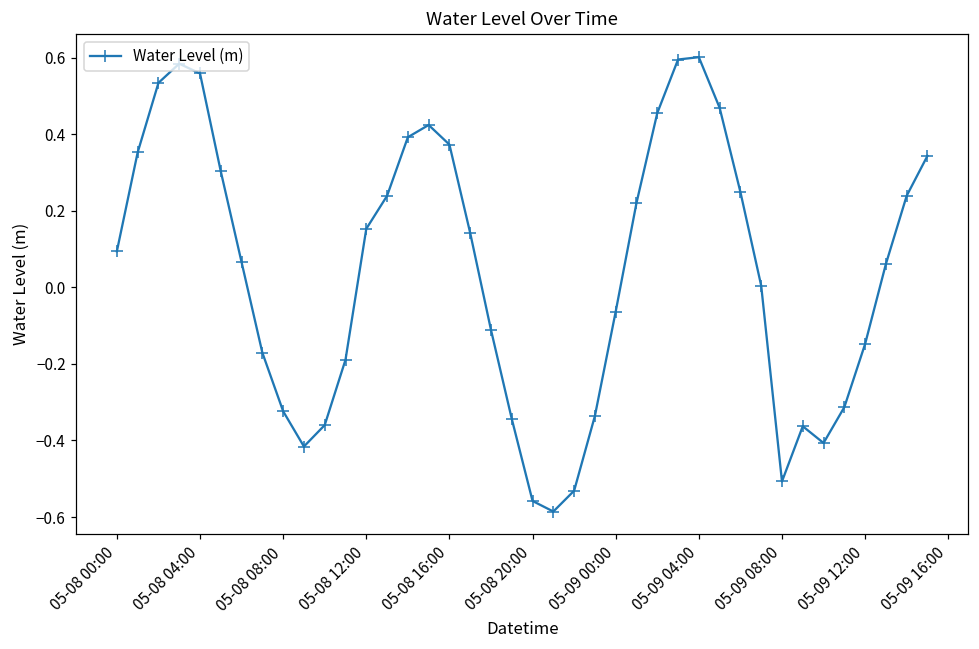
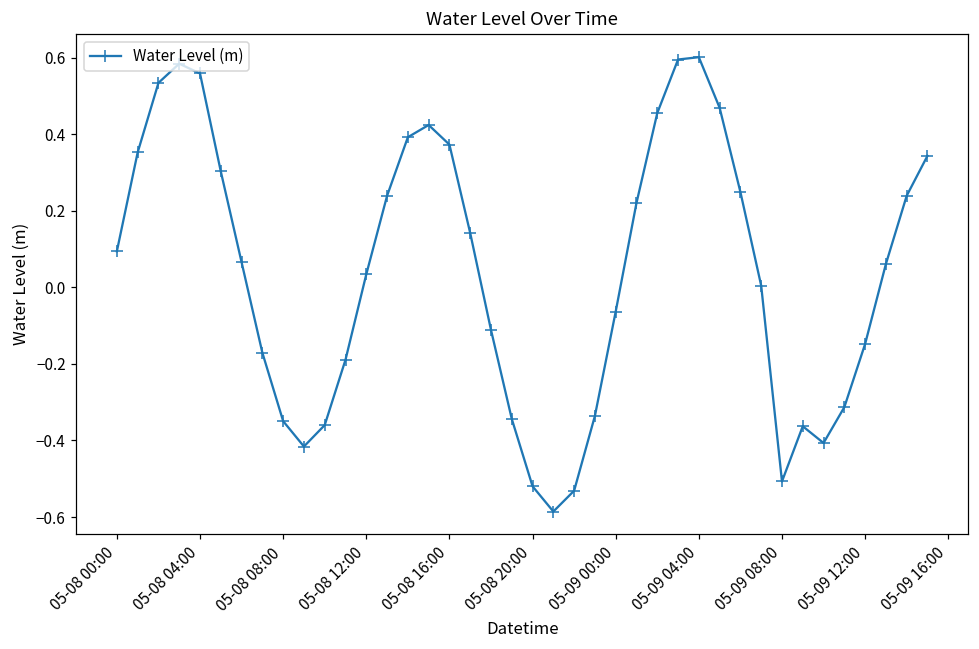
  {
    "05-08 00:00": 0.09,
    "05-08 04:00": 0.56,
-   "05-08 08:00": -0.32,
-   "05-08 12:00": 0.15,
+   "05-08 08:00": -0.35,
+   "05-08 12:00": 0.03,
    "05-08 16:00": 0.37,
-   "05-08 20:00": -0.56,
+   "05-08 20:00": -0.52,
    "05-09 00:00": -0.06,
    "05-09 04:00": 0.60,
    "05-09 08:00": -0.51,
    "05-09 12:00": -0.15
  }
